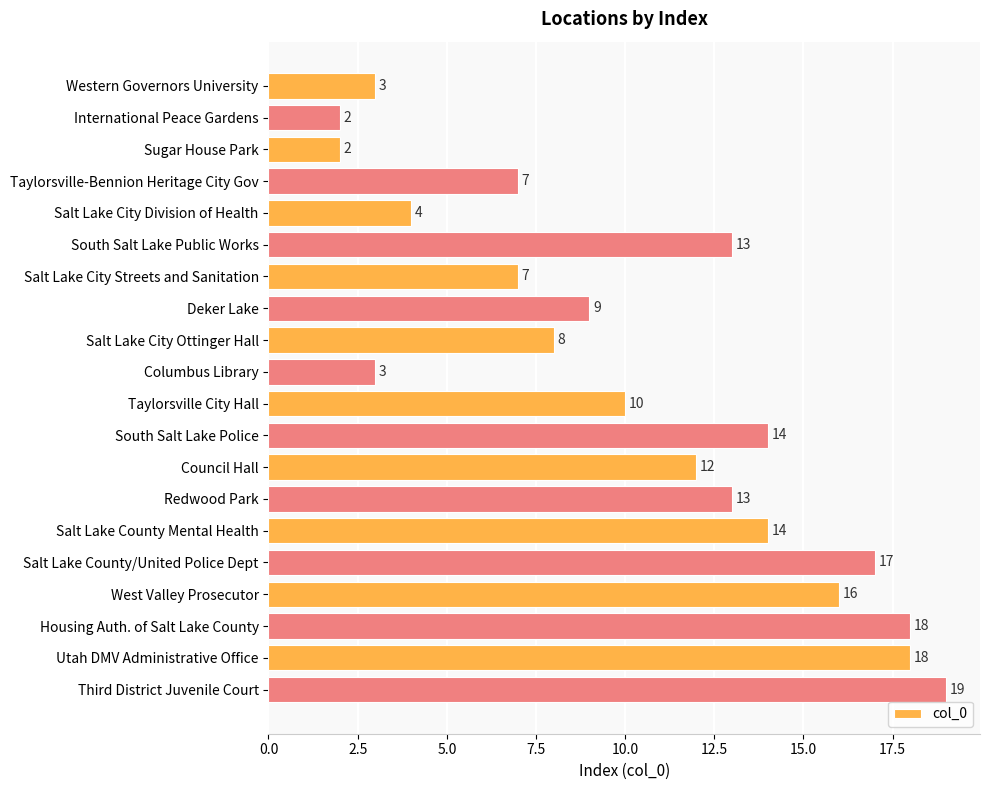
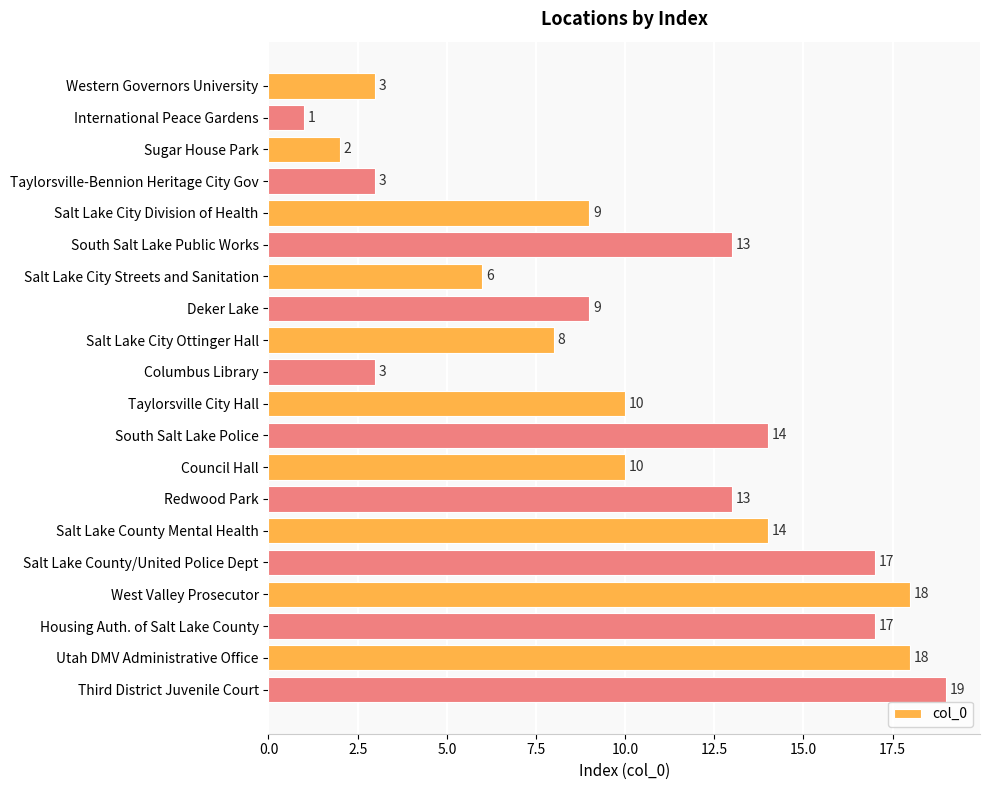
  {
    "Western Governors University": 3,
-   "International Peace Gardens": 2,
+   "International Peace Gardens": 1,
    "Sugar House Park": 2,
-   "Taylorsville-Bennion Heritage City Gov": 7,
-   "Salt Lake City Division of Health": 4,
+   "Taylorsville-Bennion Heritage City Gov": 3,
+   "Salt Lake City Division of Health": 9,
    "South Salt Lake Public Works": 13,
-   "Salt Lake City Streets and Sanitation": 7,
+   "Salt Lake City Streets and Sanitation": 6,
    "Deker Lake": 9,
    "Salt Lake City Ottinger Hall": 8,
    "Columbus Library": 3,
    "Taylorsville City Hall": 10,
    "South Salt Lake Police": 14,
-   "Council Hall": 12,
+   "Council Hall": 10,
    "Redwood Park": 13,
    "Salt Lake County Mental Health": 14,
    "Salt Lake County/United Police Dept": 17,
-   "West Valley Prosecutor": 16,
-   "Housing Auth. of Salt Lake County": 18,
+   "West Valley Prosecutor": 18,
+   "Housing Auth. of Salt Lake County": 17,
    "Utah DMV Administrative Office": 18,
    "Third District Juvenile Court": 19
  }
